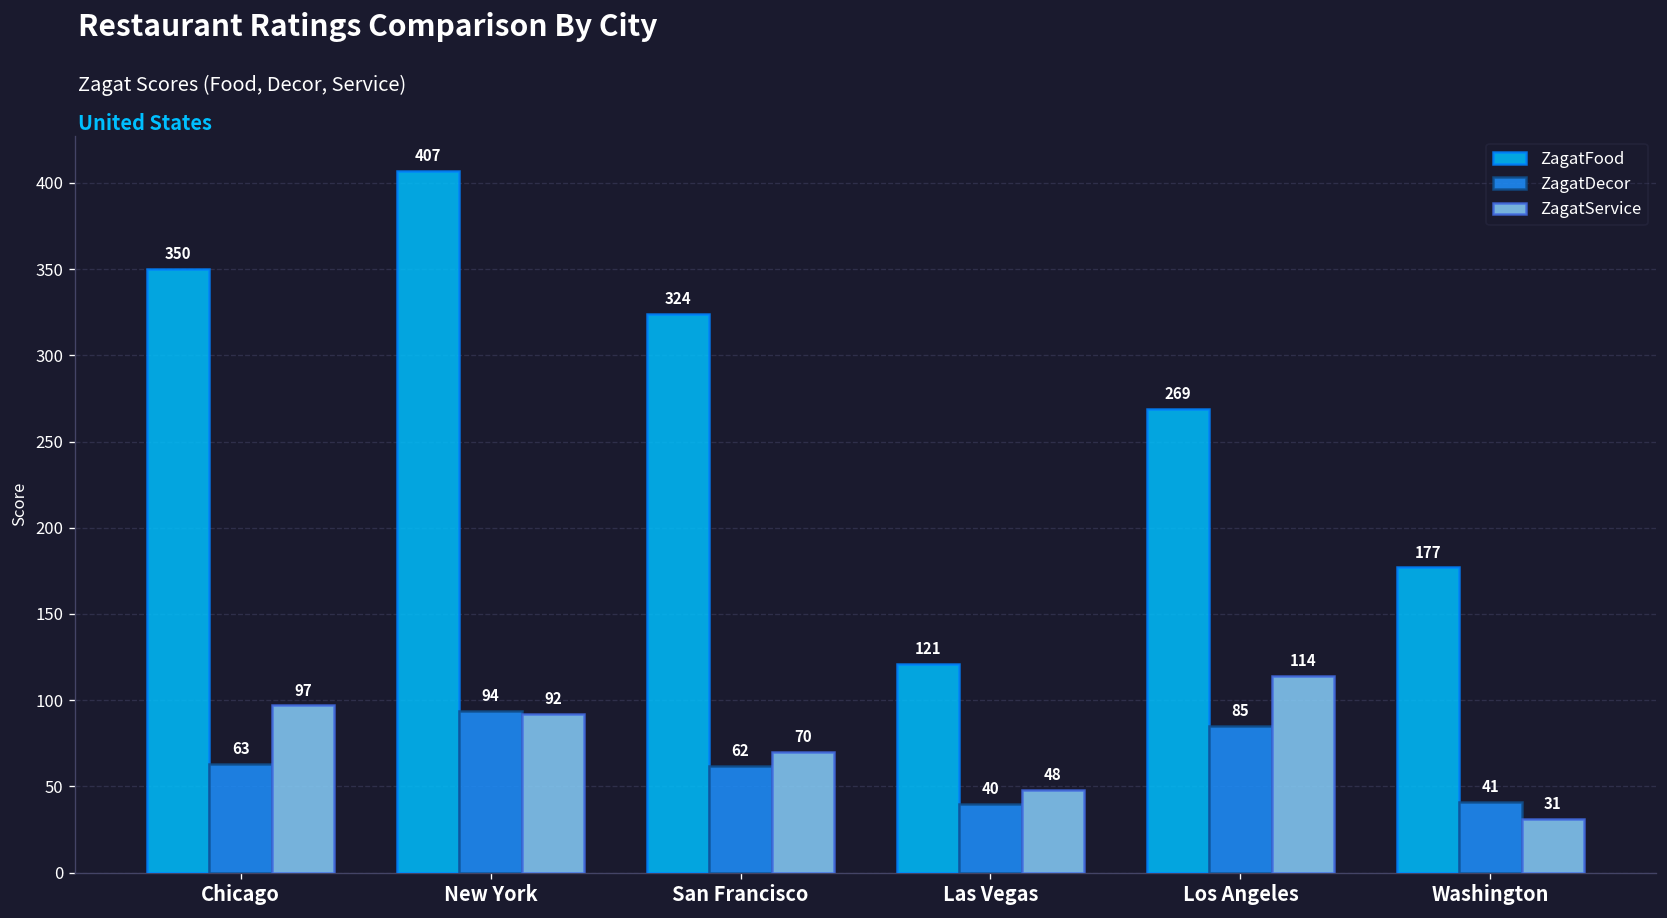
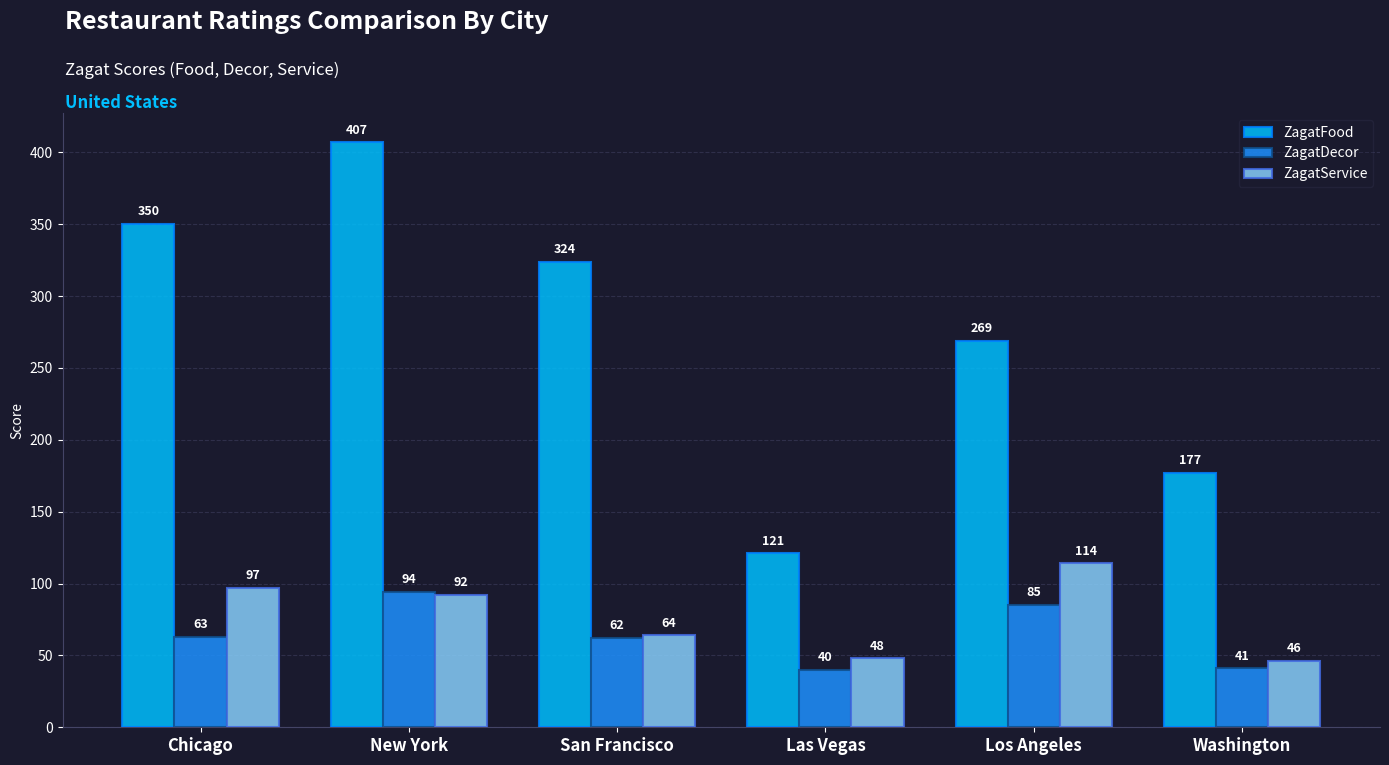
  {
    "ZagatService": {
      "Chicago": 97,
      "New York": 92,
-     "San Francisco": 70,
+     "San Francisco": 64,
      "Las Vegas": 48,
      "Los Angeles": 114,
-     "Washington": 31
+     "Washington": 46
    }
  }
